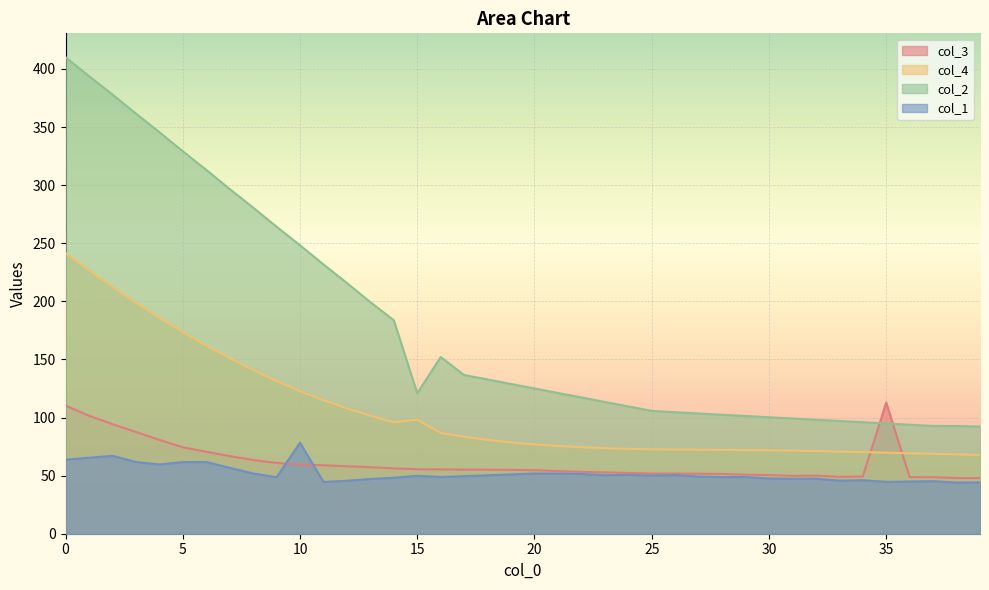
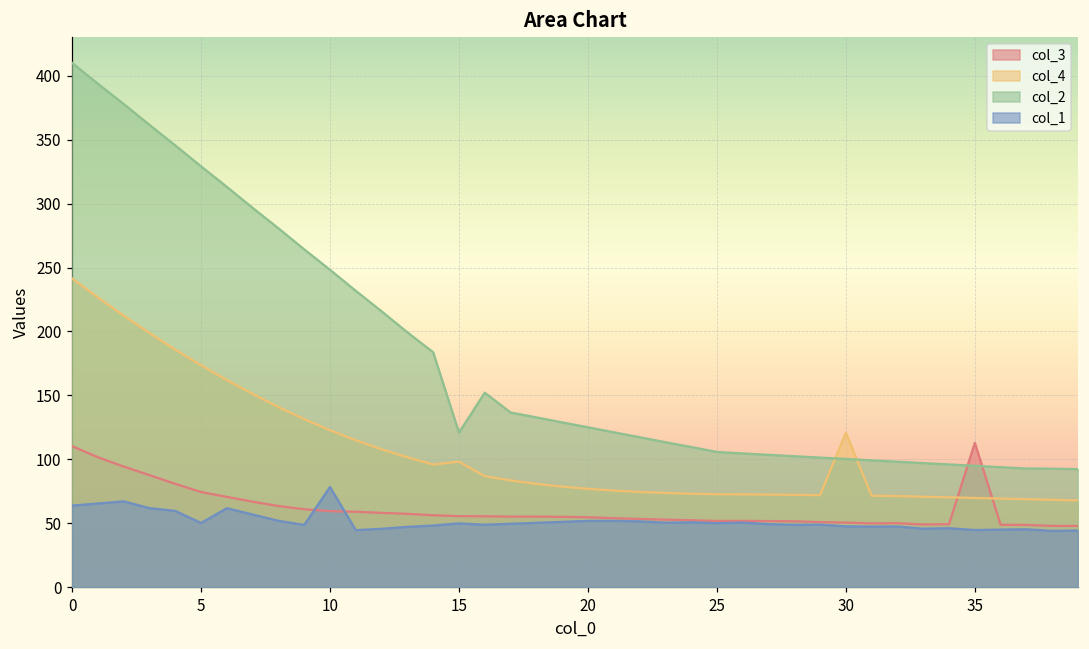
  {
    "col_3": {
      "0": 110,
      "5": 74,
      "10": 59,
      "15": 56,
      "20": 55,
      "30": 50,
      "35": 113
    },
    "col_4": {
      "0": 242,
      "5": 174,
      "10": 123,
      "15": 98,
      "20": 77,
      "25": 73,
-     "30": 72,
+     "30": 121,
      "35": 70
    },
    "col_2": {
      "0": 410,
      "5": 329,
      "10": 248,
      "15": 121,
      "20": 125,
      "25": 106,
      "30": 100,
      "35": 95
    },
    "col_1": {
      "0": 64,
-     "5": 62,
+     "5": 50,
      "10": 78,
      "15": 50,
      "20": 52,
      "30": 48,
      "35": 45
    }
  }
